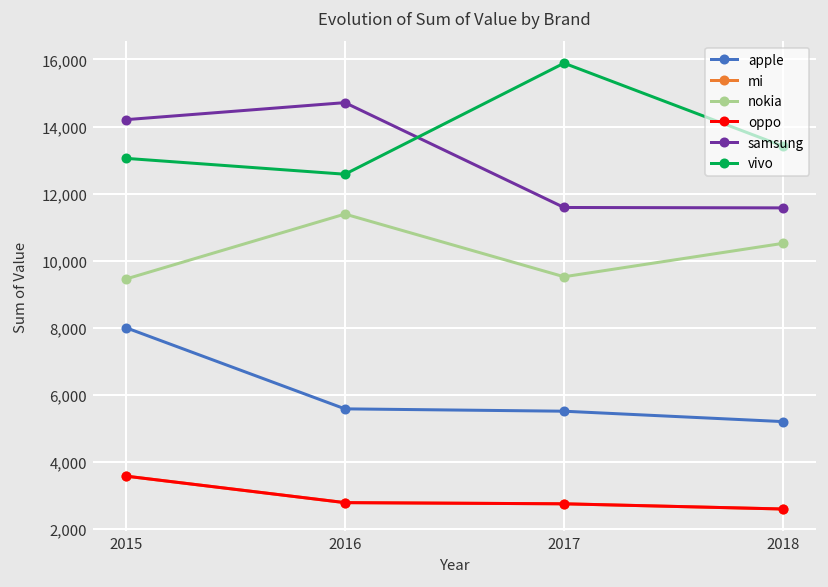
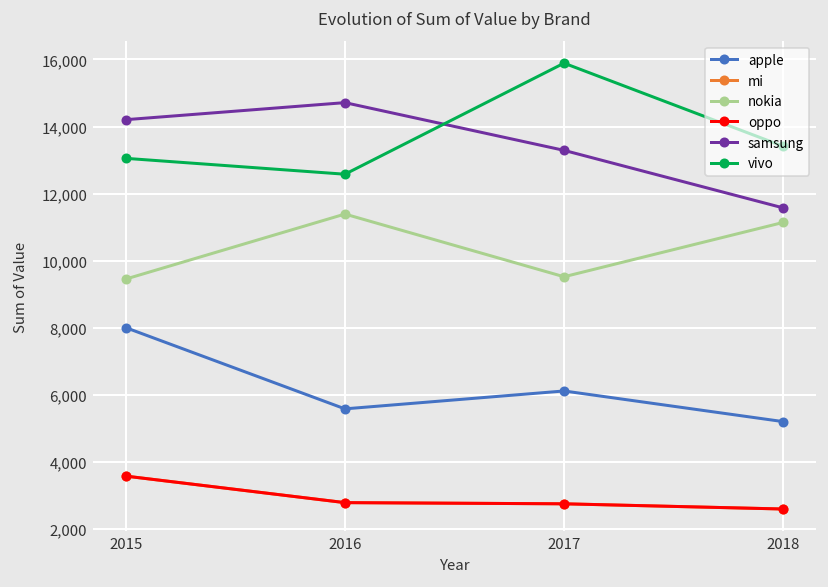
  {
    "apple": {
      "2015": "8,000",
      "2016": "5,600",
-     "2017": "5,500",
+     "2017": "6,100",
      "2018": "5,200"
    },
    "oppo": {
      "2015": "3,600",
      "2016": "2,800",
      "2017": "2,800",
      "2018": "2,600"
    },
    "nokia": {
      "2015": "9,500",
      "2016": "11,400",
      "2017": "9,500",
-     "2018": "10,500"
+     "2018": "11,100"
    },
    "samsung": {
      "2015": "14,200",
      "2016": "14,700",
-     "2017": "11,600",
+     "2017": "13,300",
      "2018": "11,600"
    },
    "vivo": {
      "2015": "13,100",
      "2016": "12,600",
      "2017": "15,900"
    }
  }
